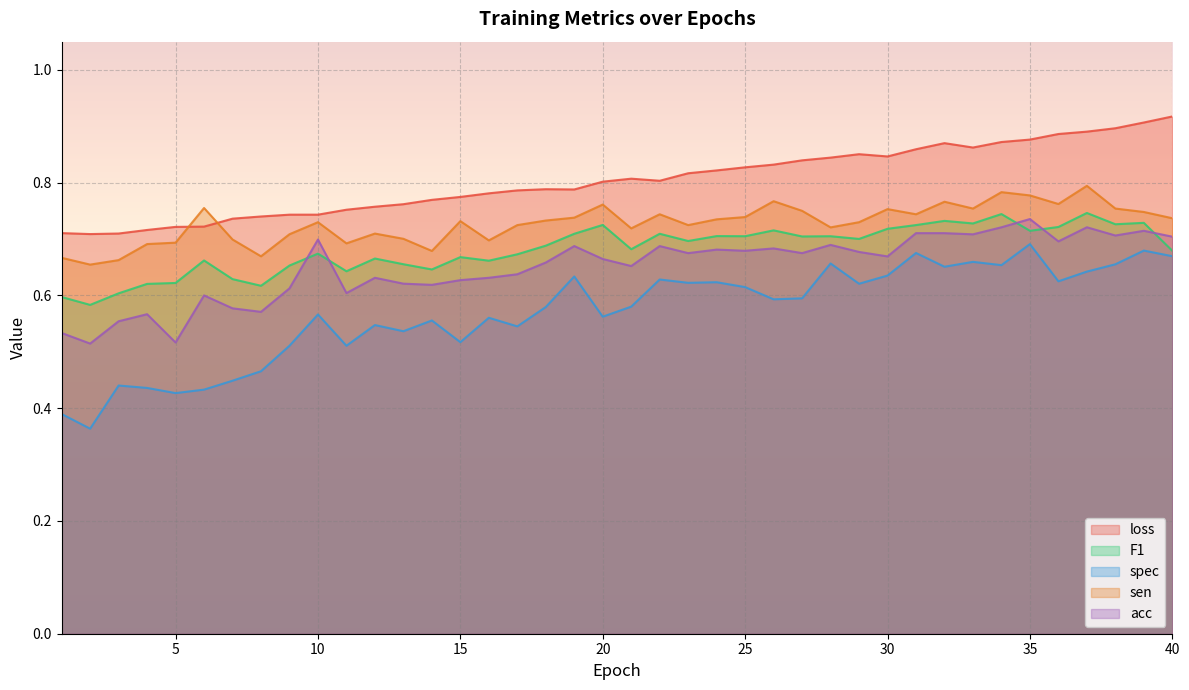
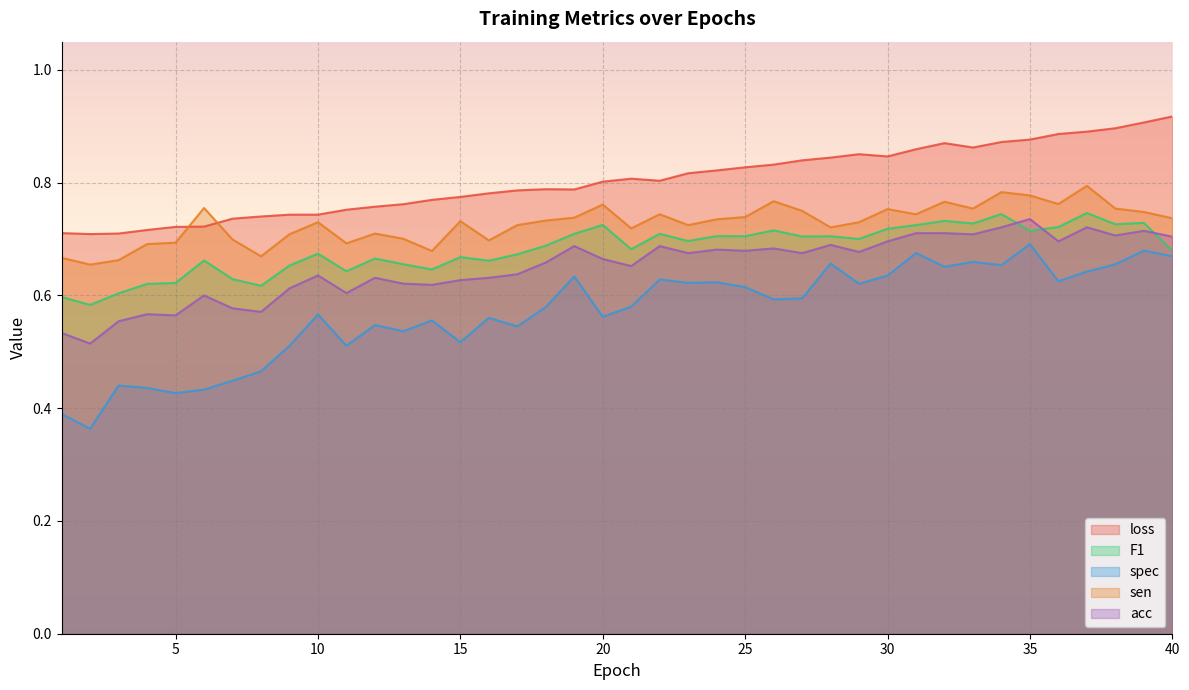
  {
    "F1": {
      "5": 0.62,
      "10": 0.67,
      "15": 0.67,
      "20": 0.72,
      "25": 0.70,
      "30": 0.72,
      "35": 0.71,
      "40": 0.68
    },
    "spec": {
      "5": 0.43,
      "10": 0.57,
      "15": 0.52,
      "20": 0.56,
      "25": 0.61,
      "30": 0.64,
      "35": 0.69,
      "40": 0.67
    },
    "acc": {
-     "5": 0.52,
-     "10": 0.70,
+     "5": 0.56,
+     "10": 0.64,
      "15": 0.63,
      "20": 0.66,
      "25": 0.68,
-     "30": 0.67,
+     "30": 0.70,
      "35": 0.74,
      "40": 0.70
    }
  }
